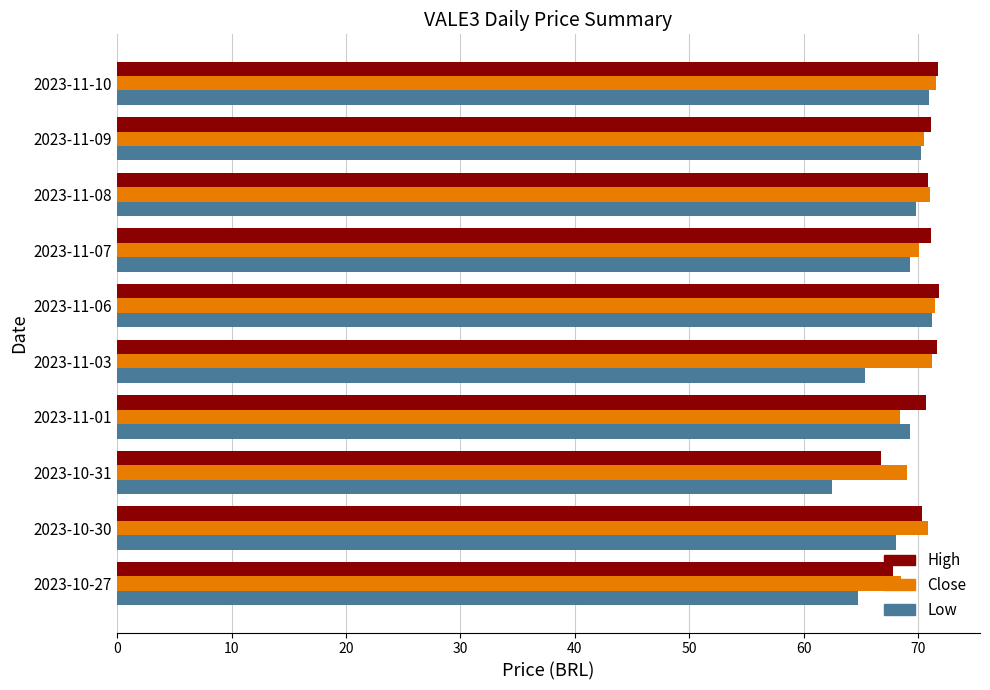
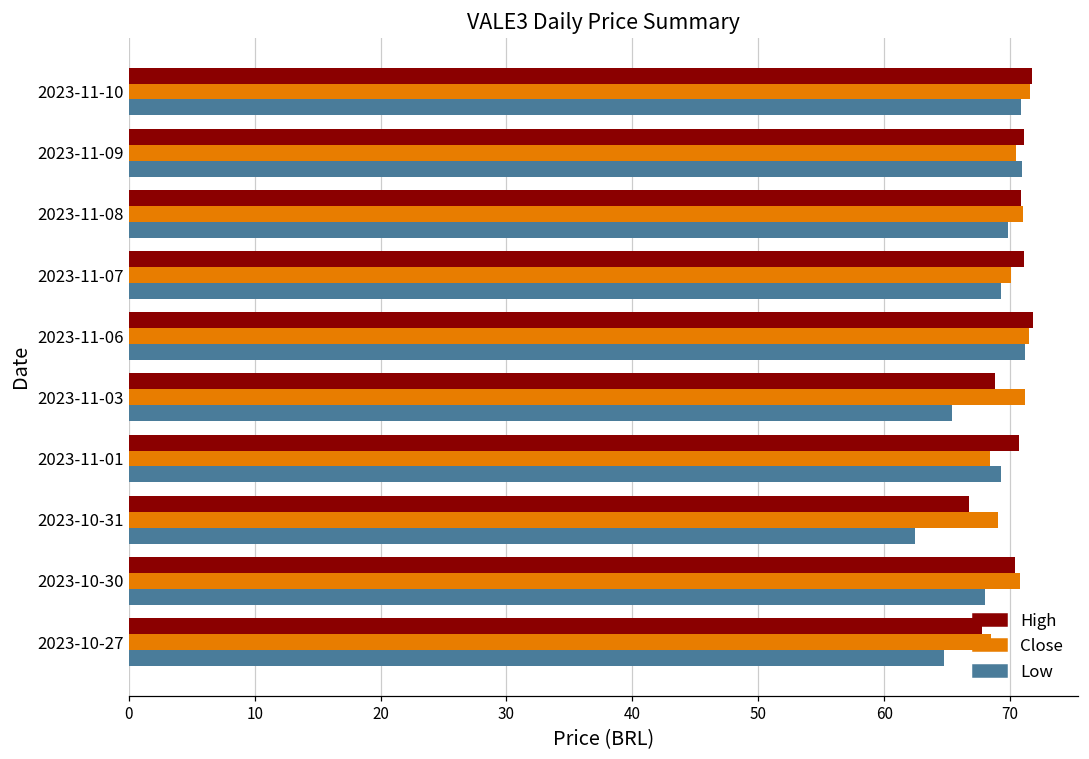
  {
    "High": {
      "2023-11-10": 71.7,
      "2023-11-09": 71.1,
      "2023-11-08": 70.9,
      "2023-11-07": 71.1,
      "2023-11-06": 71.8,
-     "2023-11-03": 71.6,
+     "2023-11-03": 68.8,
      "2023-11-01": 70.7,
      "2023-10-31": 66.8,
      "2023-10-30": 70.4,
      "2023-10-27": 67.8
    },
    "Close": {
      "2023-11-10": 71.6,
      "2023-11-09": 70.5,
      "2023-11-08": 71.0,
      "2023-11-07": 70.1,
      "2023-11-06": 71.5,
      "2023-11-03": 71.2,
      "2023-11-01": 68.4,
      "2023-10-31": 69.0,
      "2023-10-30": 70.8,
      "2023-10-27": 68.5
    },
    "Low": {
      "2023-11-10": 70.9,
-     "2023-11-09": 70.2,
+     "2023-11-09": 70.9,
      "2023-11-08": 69.8,
      "2023-11-07": 69.2,
      "2023-11-06": 71.2,
      "2023-11-03": 65.4,
      "2023-11-01": 69.3,
      "2023-10-31": 62.5,
      "2023-10-30": 68.0,
      "2023-10-27": 64.7
    }
  }
